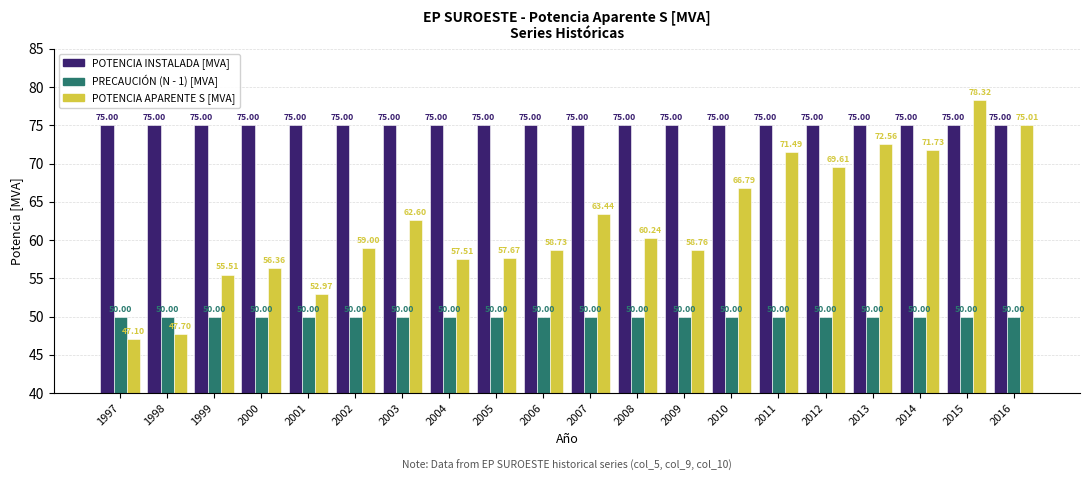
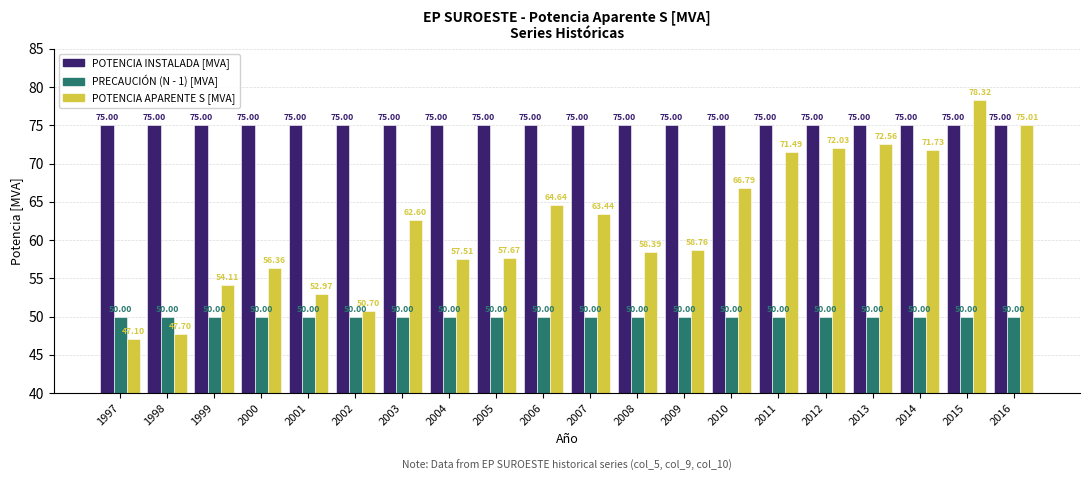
  {
    "POTENCIA INSTALADA [MVA]": {
      "1997": 75.00,
      "1998": 75.00,
      "1999": 75.00,
      "2000": 75.00,
      "2001": 75.00,
      "2002": 75.00,
      "2003": 75.00,
      "2004": 75.00,
      "2005": 75.00,
      "2006": 75.00,
      "2007": 75.00,
      "2008": 75.00,
      "2009": 75.00,
      "2010": 75.00,
      "2011": 75.00,
      "2012": 75.00,
      "2013": 75.00,
      "2014": 75.00,
      "2015": 75.00,
      "2016": 75.00
    },
    "PRECAUCIÓN (N - 1) [MVA]": {
      "1997": 50.00,
      "1998": 50.00,
      "1999": 50.00,
      "2000": 50.00,
      "2001": 50.00,
      "2002": 50.00,
      "2003": 50.00,
      "2004": 50.00,
      "2005": 50.00,
      "2006": 50.00,
      "2007": 50.00,
      "2008": 50.00,
      "2009": 50.00,
      "2010": 50.00,
      "2011": 50.00,
      "2012": 50.00,
      "2013": 50.00,
      "2014": 50.00,
      "2015": 50.00,
      "2016": 50.00
    },
    "POTENCIA APARENTE S [MVA]": {
      "1997": 47.10,
      "1998": 47.70,
-     "1999": 55.51,
+     "1999": 54.11,
      "2000": 56.36,
      "2001": 52.97,
-     "2002": 59.00,
+     "2002": 50.70,
      "2003": 62.60,
      "2004": 57.51,
      "2005": 57.67,
-     "2006": 58.73,
+     "2006": 64.64,
      "2007": 63.44,
-     "2008": 60.24,
+     "2008": 58.39,
      "2009": 58.76,
      "2010": 66.79,
      "2011": 71.49,
-     "2012": 69.61,
+     "2012": 72.03,
      "2013": 72.56,
      "2014": 71.73,
      "2015": 78.32,
      "2016": 75.01
    }
  }
